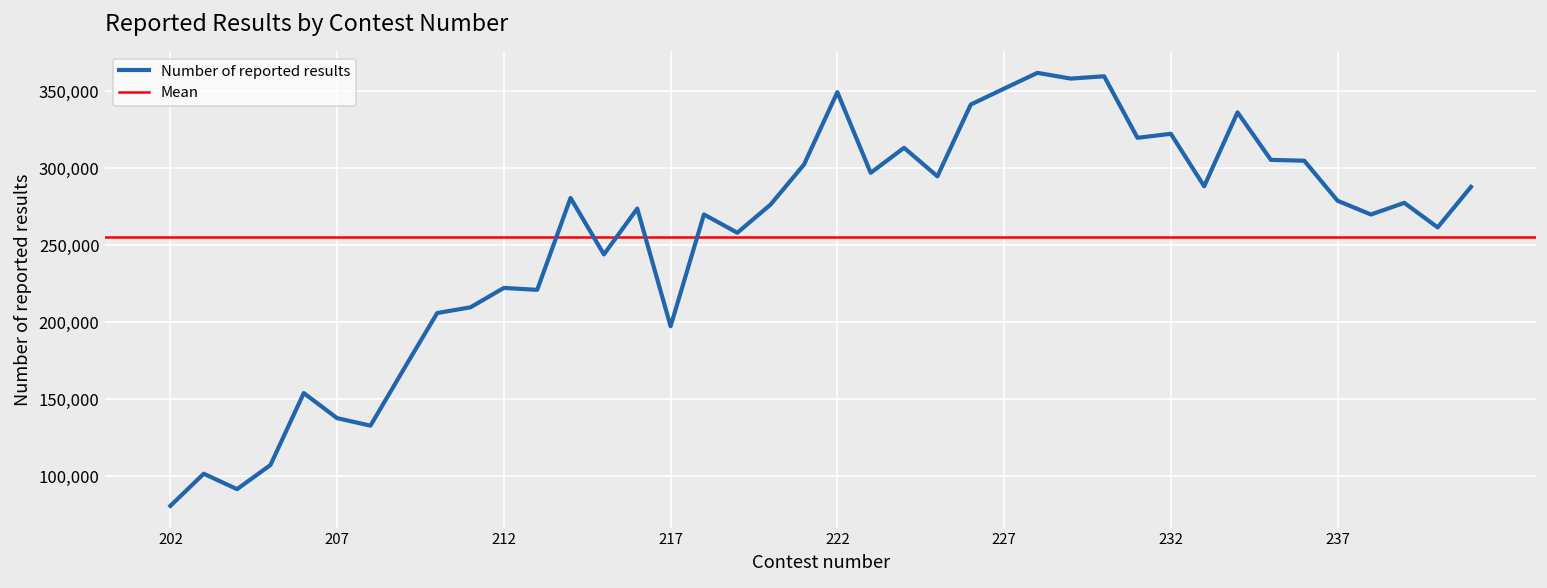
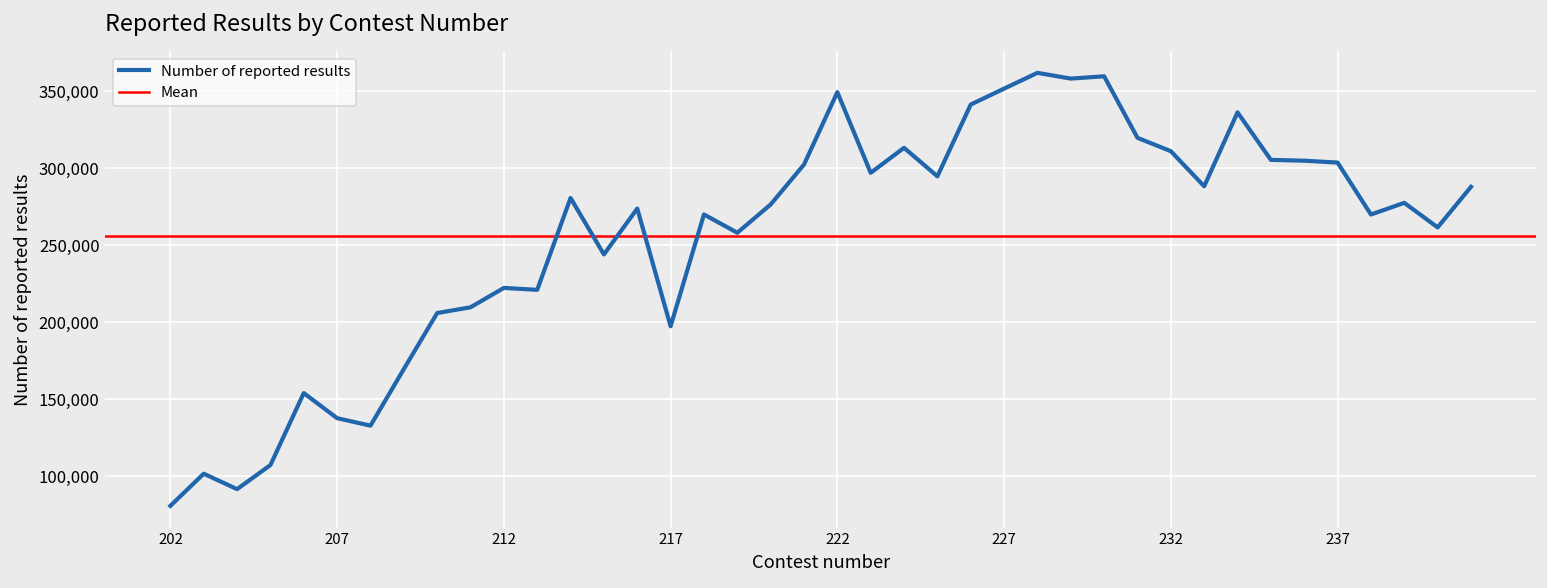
  {
    "202": "81,000",
    "207": "138,000",
    "212": "222,000",
    "217": "197,000",
    "222": "349,000",
    "227": "352,000",
-   "232": "322,000",
-   "237": "279,000"
+   "232": "311,000",
+   "237": "304,000"
  }
